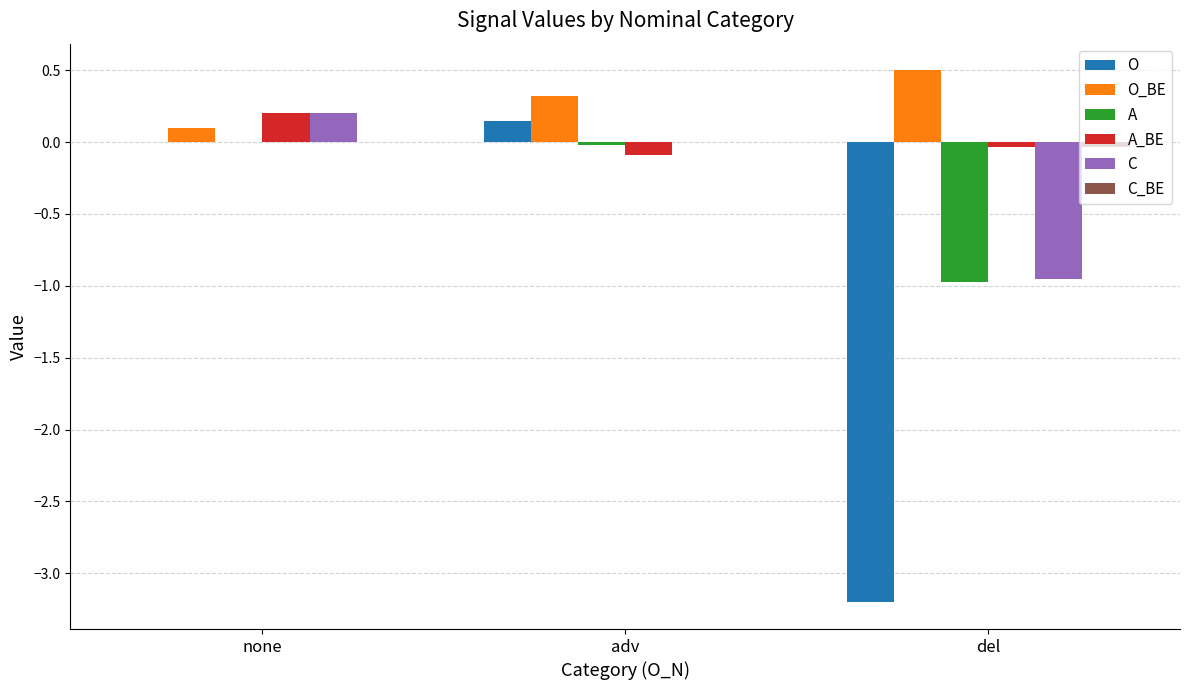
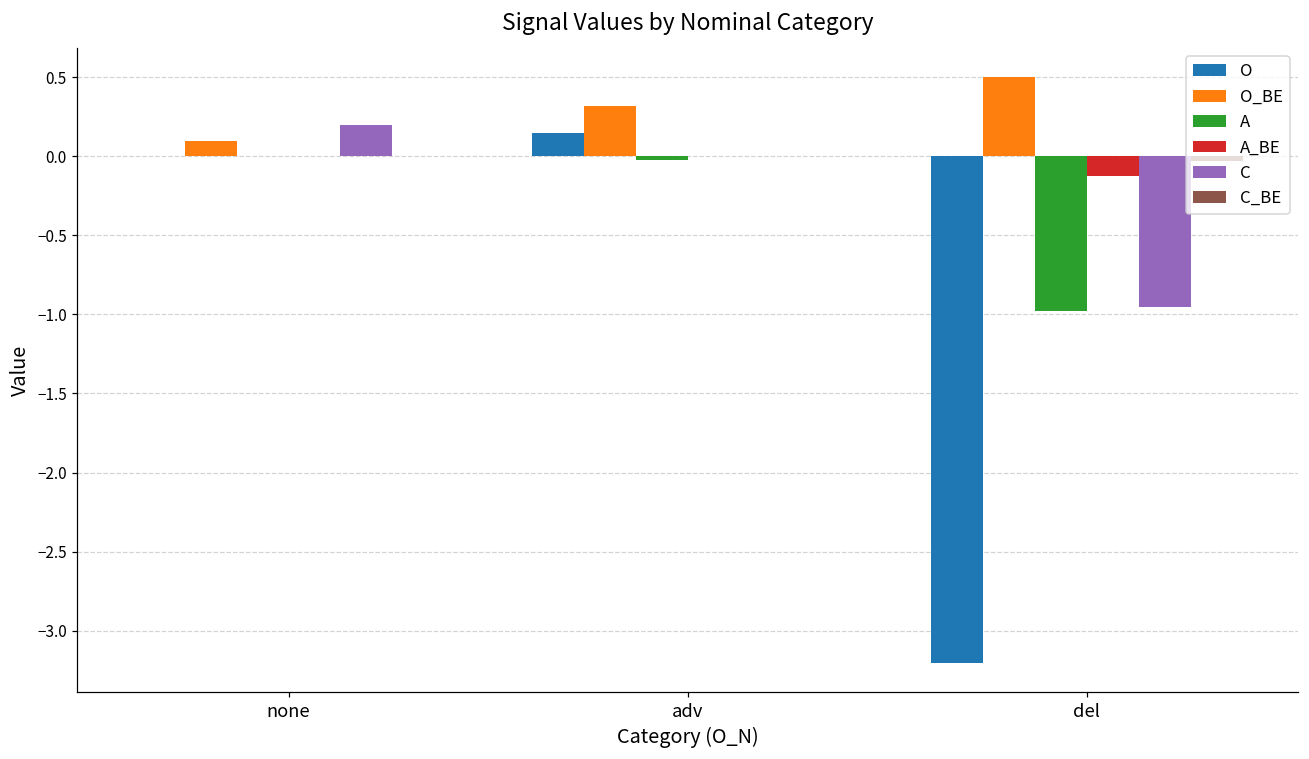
  {
    "O": {
      "none": 0.00,
      "adv": 0.15,
      "del": -3.20
    },
    "O_BE": {
      "none": 0.10,
      "adv": 0.32,
      "del": 0.50
    },
    "A": {
      "none": 0.00,
      "adv": -0.02,
      "del": -0.98
    },
    "A_BE": {
-     "none": 0.2,
-     "adv": -0.09,
-     "del": -0.03
+     "none": 0.0,
+     "adv": 0.00,
+     "del": -0.13
    },
    "C": {
      "none": 0.20,
      "del": -0.95
    },
    "C_BE": {
      "none": 0.00
    }
  }
